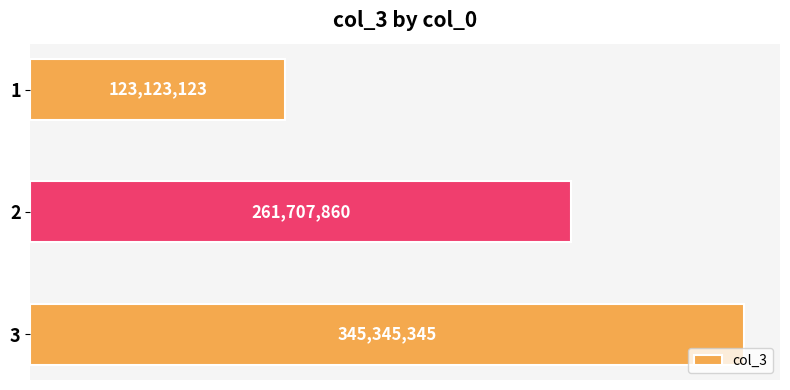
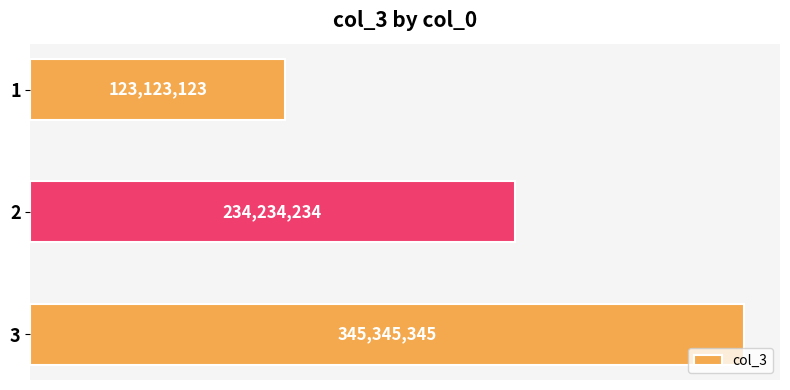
  {
    "1": "123,123,123",
-   "2": "261,707,860",
+   "2": "234,234,234",
    "3": "345,345,345"
  }
